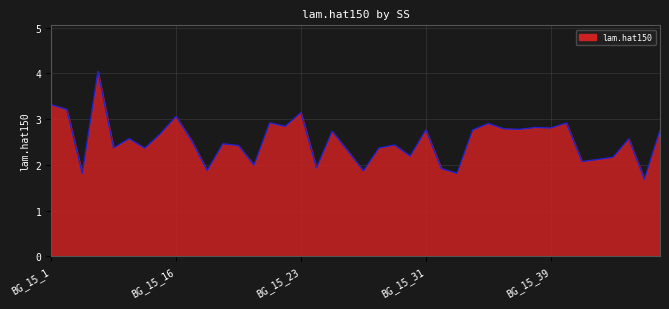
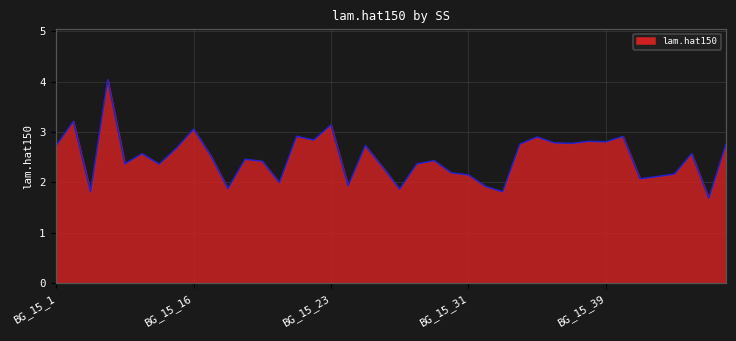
  {
-   "BG_15_1": 3.3,
+   "BG_15_1": 2.7,
    "BG_15_16": 3.1,
    "BG_15_23": 3.1,
-   "BG_15_31": 2.8,
+   "BG_15_31": 2.1,
    "BG_15_39": 2.8
  }
